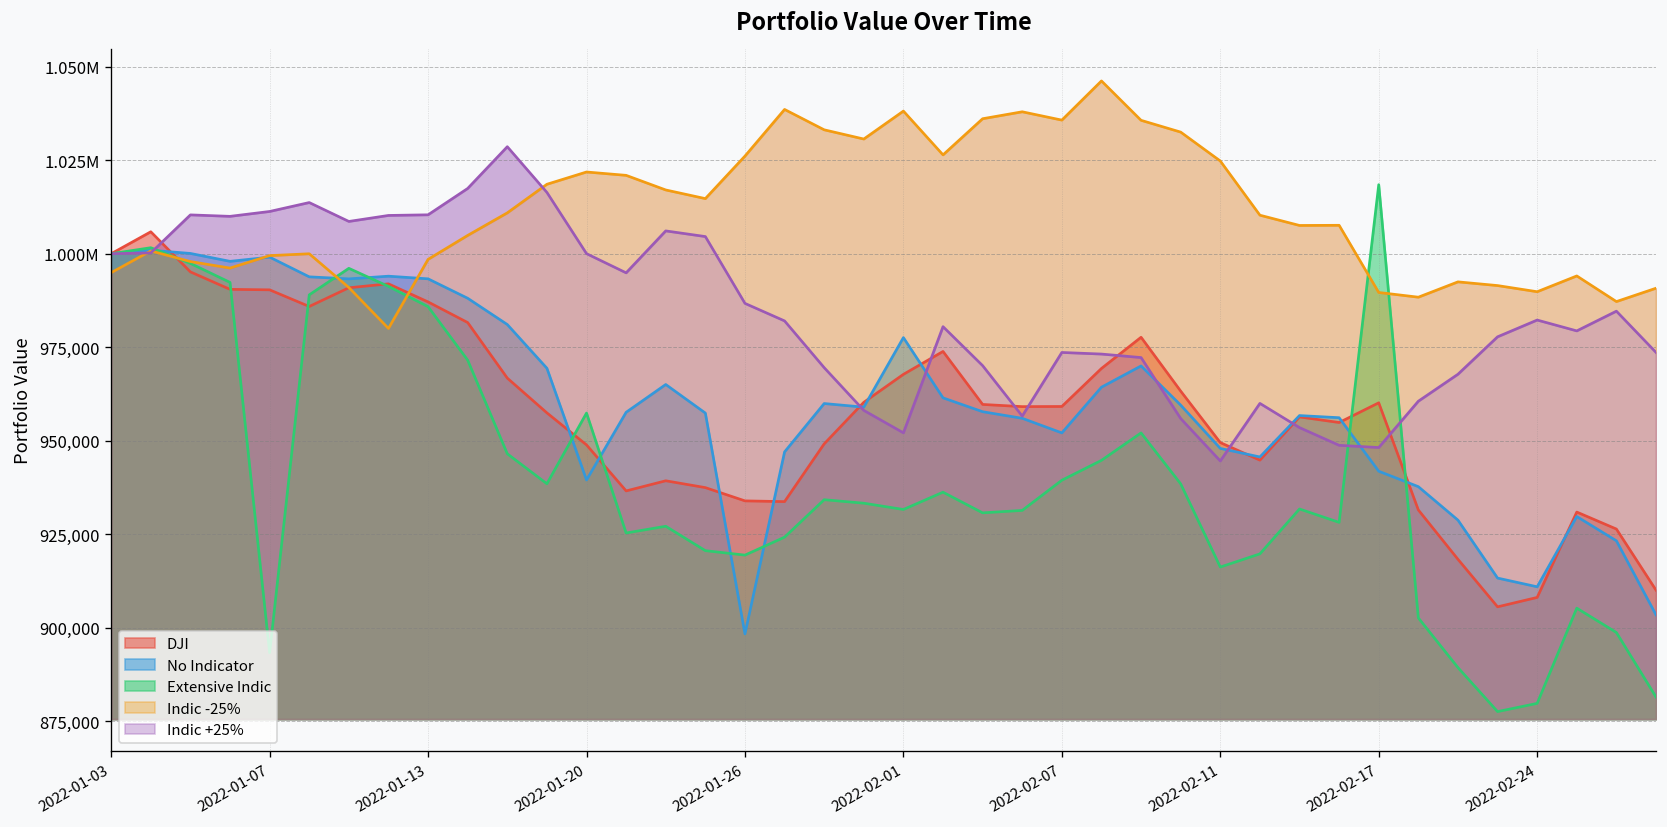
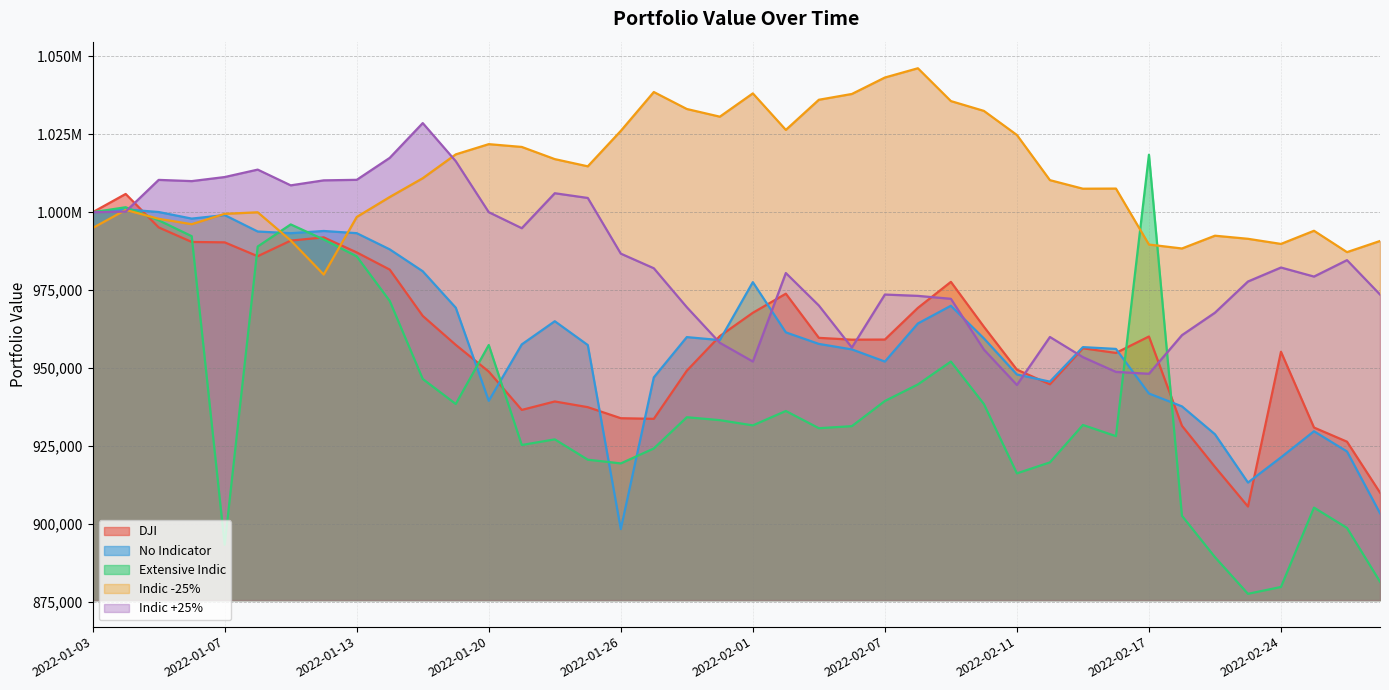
  {
    "DJI": {
      "2022-01-07": "990,000",
      "2022-01-13": "987,000",
      "2022-01-20": "949,000",
      "2022-01-26": "934,000",
      "2022-02-01": "968,000",
      "2022-02-07": "959,000",
      "2022-02-11": "950,000",
      "2022-02-17": "960,000",
-     "2022-02-24": "908,000"
+     "2022-02-24": "955,000"
    },
    "No Indicator": {
      "2022-01-13": "993,000",
      "2022-01-20": "940,000",
      "2022-01-26": "898,000",
      "2022-02-01": "978,000",
      "2022-02-07": "952,000",
      "2022-02-11": "948,000",
      "2022-02-17": "942,000",
-     "2022-02-24": "911,000"
+     "2022-02-24": "921,000"
    },
    "Extensive Indic": {
      "2022-01-13": "986,000",
      "2022-01-20": "957,000",
      "2022-01-26": "919,000",
      "2022-02-01": "932,000",
      "2022-02-07": "939,000",
      "2022-02-11": "916,000",
      "2022-02-17": "1,018,000",
      "2022-02-24": "880,000"
    },
    "Indic -25%": {
      "2022-01-03": "995,000",
      "2022-01-13": "998,000",
-     "2022-02-07": "1,036,000"
+     "2022-02-07": "1,043,000"
    }
  }
